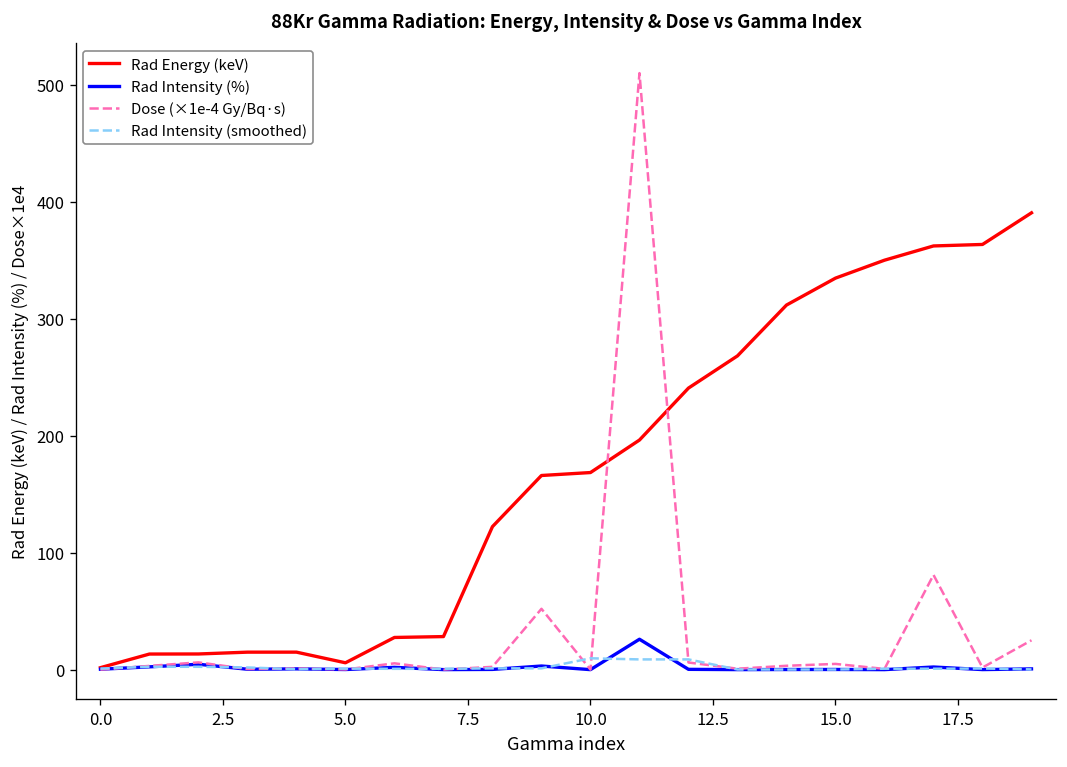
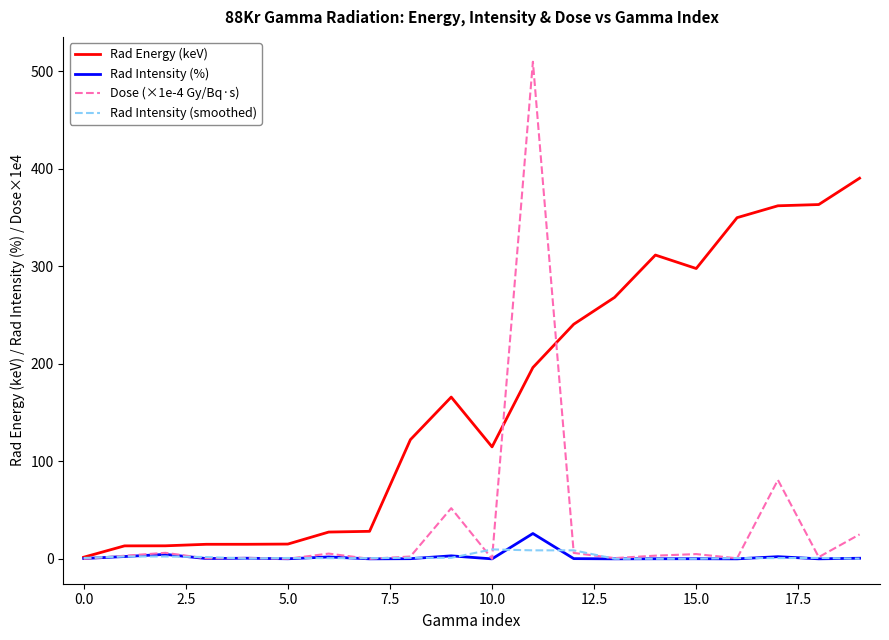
  {
    "Rad Energy (keV)": {
-     "5.0": 10,
-     "10.0": 170,
-     "15.0": 330
+     "5.0": 20,
+     "10.0": 110,
+     "15.0": 300
    },
    "Dose (×1e-4 Gy/Bq·s)": {
      "15.0": 0
    },
    "Rad Intensity (smoothed)": {
      "10.0": 10
    }
  }
